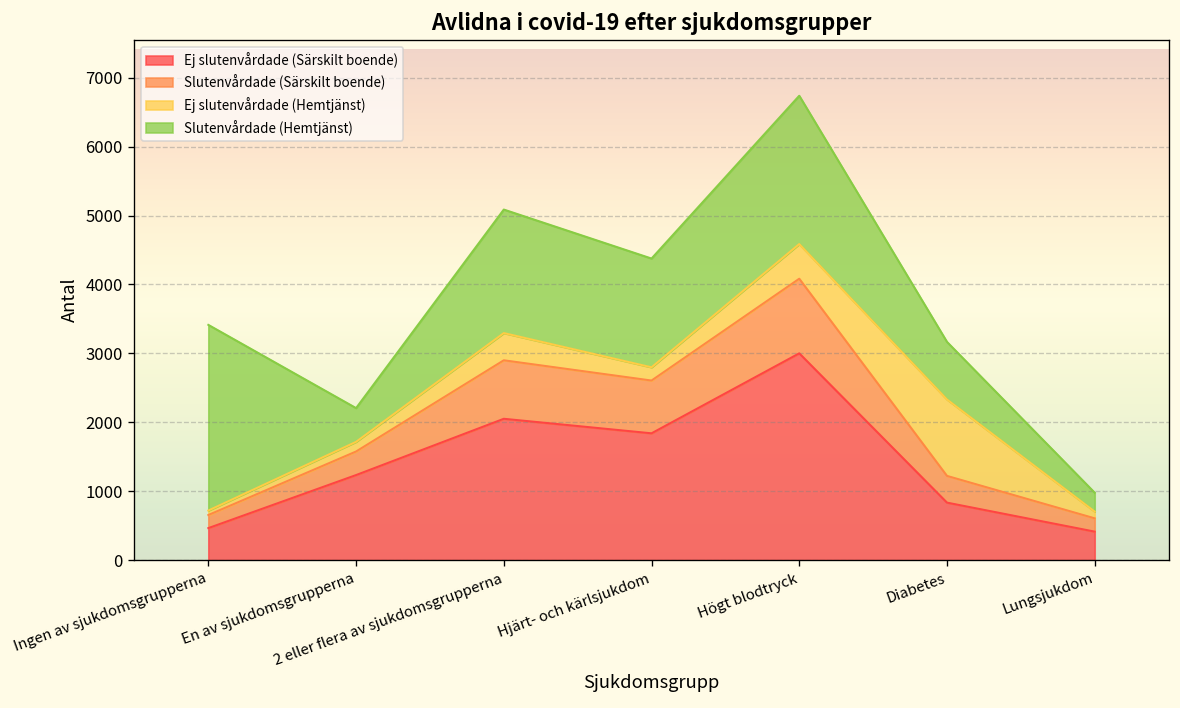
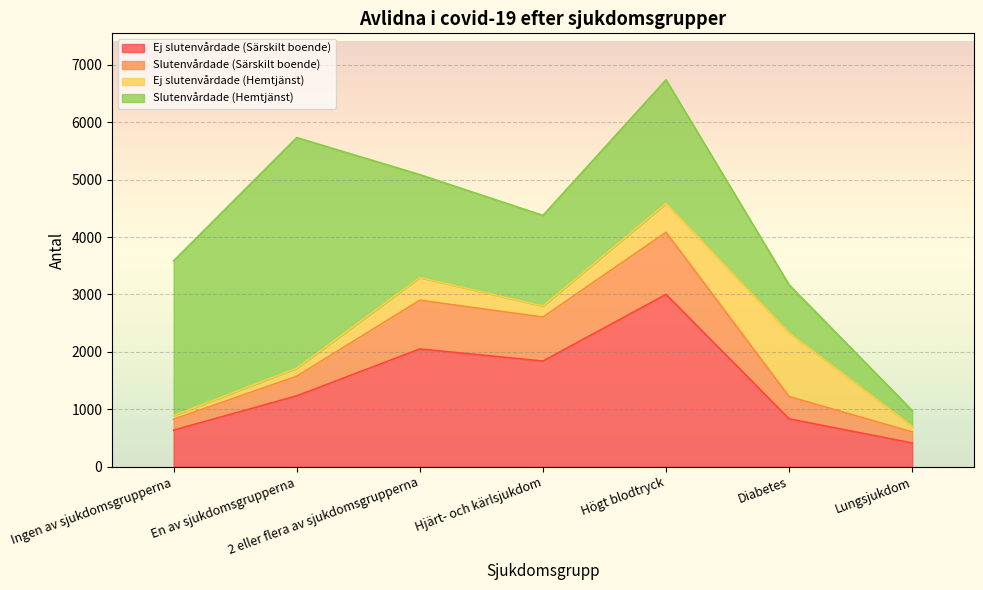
  {
    "Ej slutenvårdade (Särskilt boende)": {
-     "Ingen av sjukdomsgrupperna": 500,
+     "Ingen av sjukdomsgrupperna": 600,
      "En av sjukdomsgrupperna": 1200,
      "2 eller flera av sjukdomsgrupperna": 2100,
      "Hjärt- och kärlsjukdom": 1800,
      "Högt blodtryck": 3000,
      "Diabetes": 800,
      "Lungsjukdom": 400
    },
    "Slutenvårdade (Särskilt boende)": {
      "Ingen av sjukdomsgrupperna": 200,
      "En av sjukdomsgrupperna": 300,
      "2 eller flera av sjukdomsgrupperna": 800,
      "Hjärt- och kärlsjukdom": 800,
      "Högt blodtryck": 1100,
      "Diabetes": 400,
      "Lungsjukdom": 200
    },
    "Ej slutenvårdade (Hemtjänst)": {
      "Ingen av sjukdomsgrupperna": 100,
      "En av sjukdomsgrupperna": 100,
      "2 eller flera av sjukdomsgrupperna": 400,
      "Hjärt- och kärlsjukdom": 200,
      "Högt blodtryck": 500,
      "Diabetes": 1100,
      "Lungsjukdom": 100
    },
    "Slutenvårdade (Hemtjänst)": {
      "Ingen av sjukdomsgrupperna": 2700,
-     "En av sjukdomsgrupperna": 500,
+     "En av sjukdomsgrupperna": 4000,
      "2 eller flera av sjukdomsgrupperna": 1800,
      "Hjärt- och kärlsjukdom": 1600,
      "Högt blodtryck": 2200,
      "Diabetes": 800,
      "Lungsjukdom": 300
    }
  }
